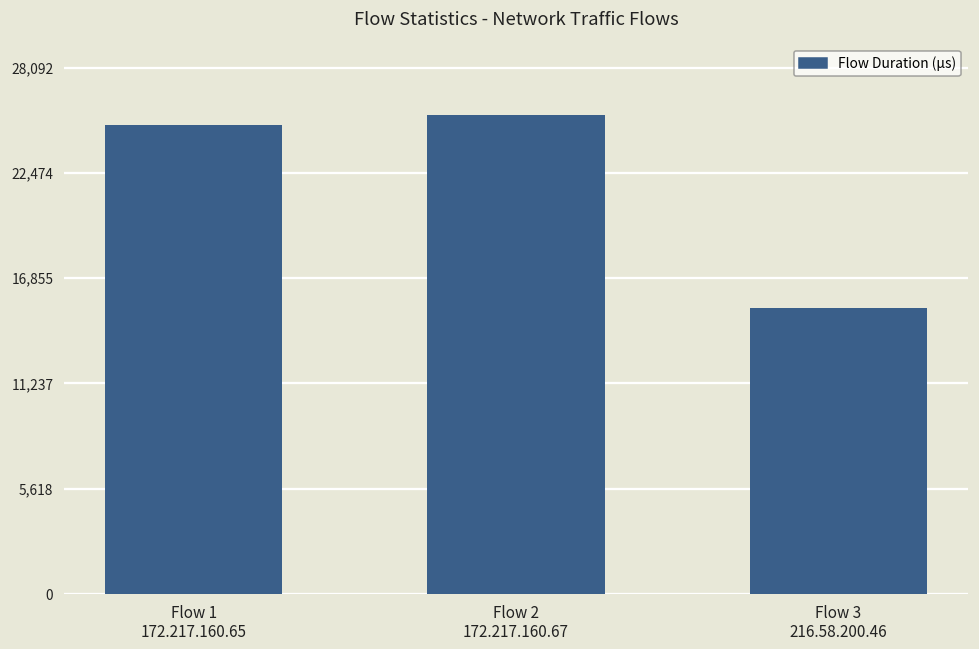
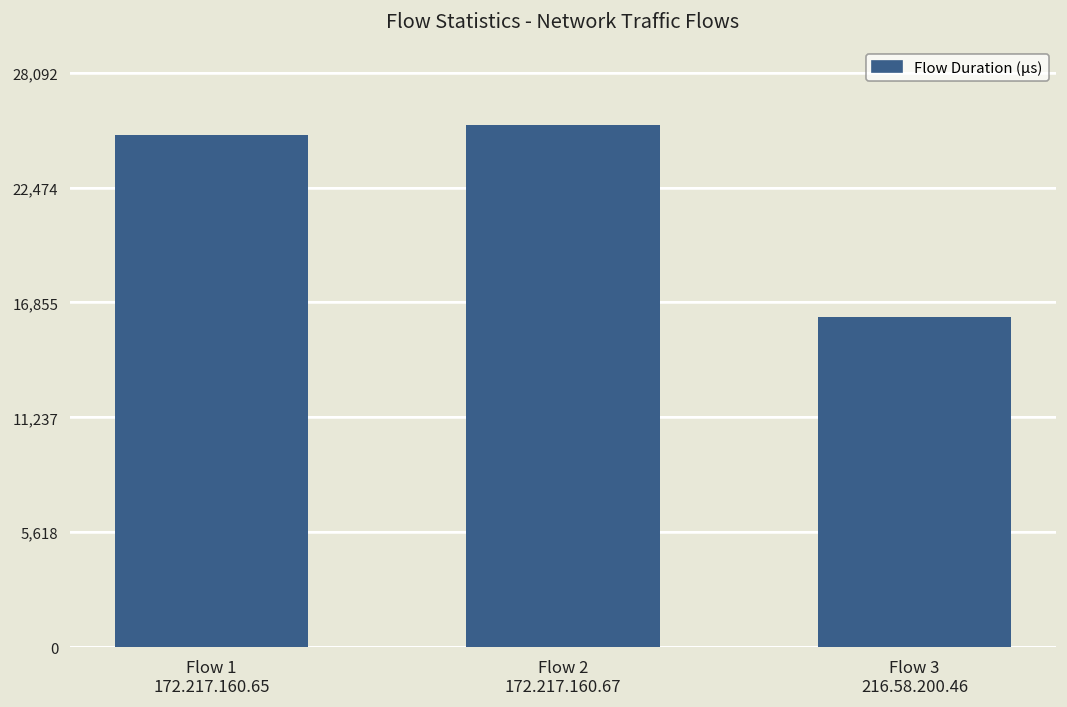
  {
    "Flow 1 172.217.160.65": "25,000",
    "Flow 2 172.217.160.67": "25,500",
-   "Flow 3 216.58.200.46": "15,200"
+   "Flow 3 216.58.200.46": "16,100"
  }
